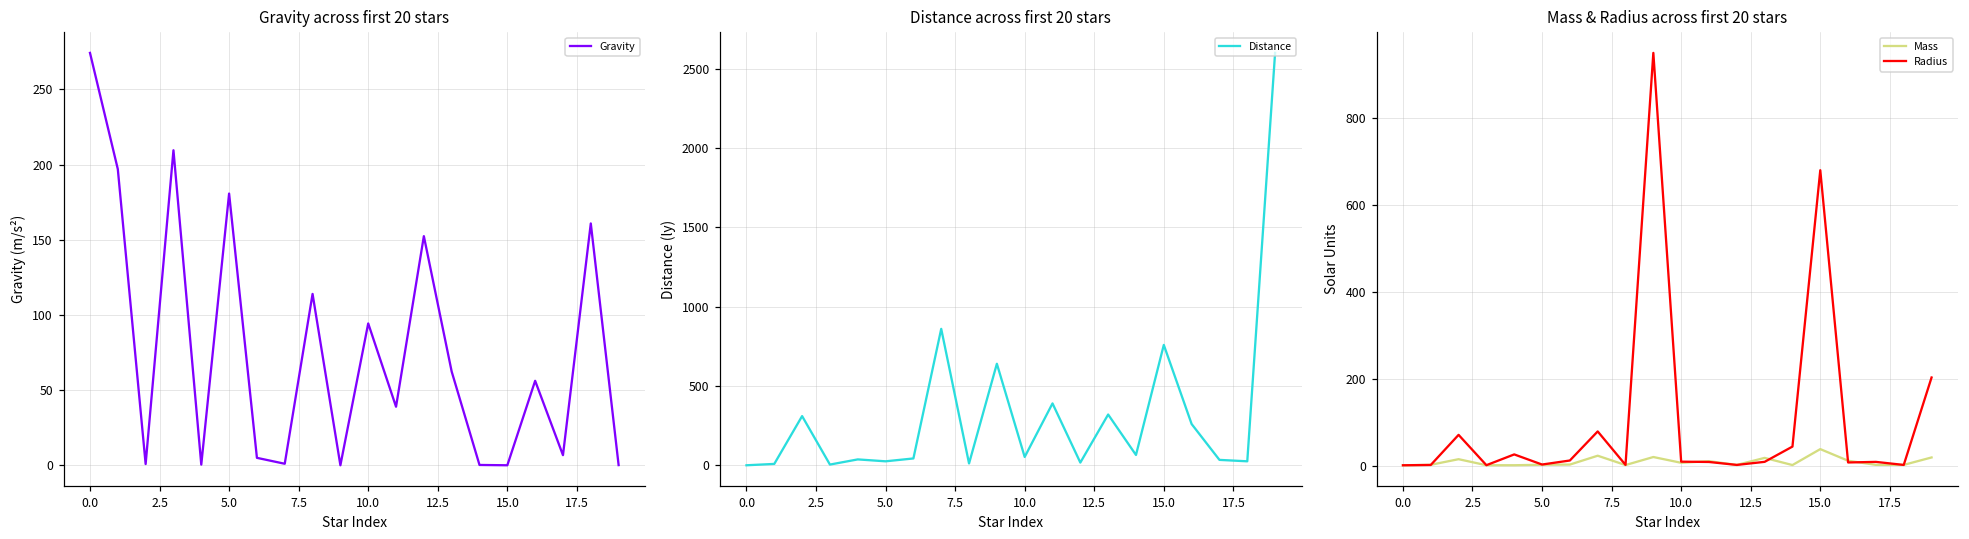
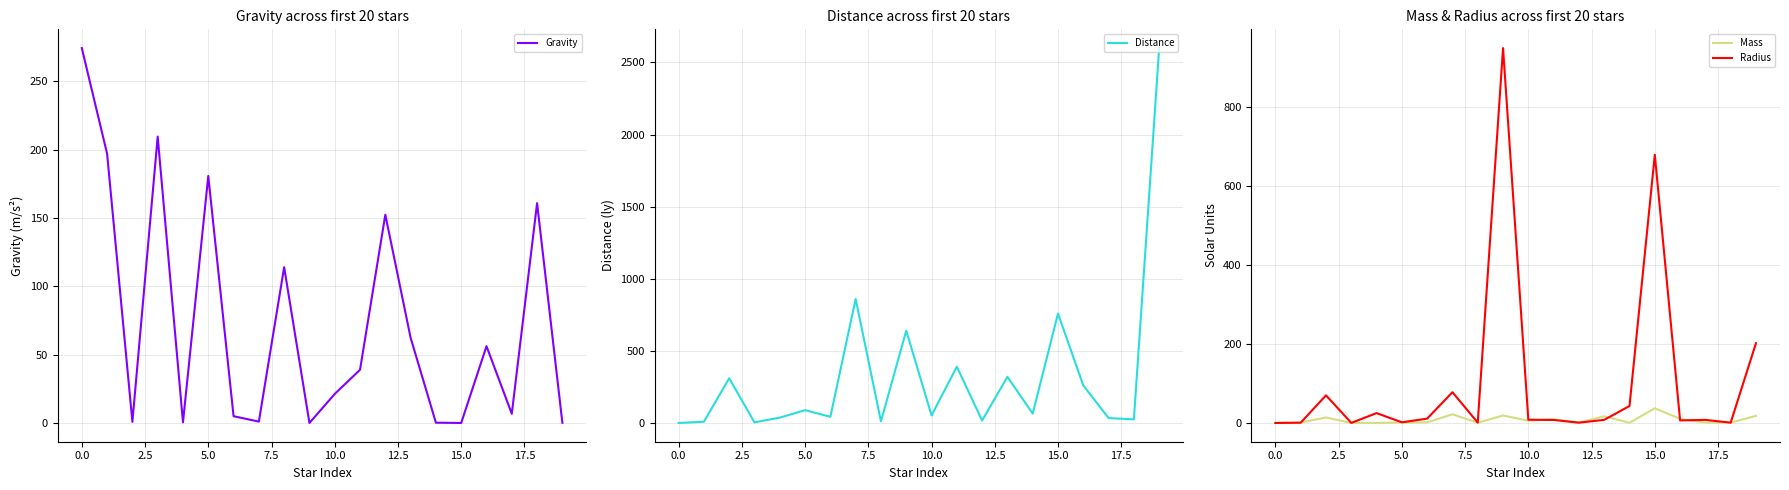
  {
    "Gravity across first 20 stars": {
      "0.0": 274,
      "5.0": 181,
-     "10.0": 94,
+     "10.0": 21,
      "15.0": 0
    },
    "Distance across first 20 stars": {
      "0.0": 0,
-     "5.0": 30,
+     "5.0": 90,
      "10.0": 50,
      "15.0": 760
    },
    "Mass & Radius across first 20 stars": {
      "Mass": {
        "15.0": 40
      },
      "Radius": {
        "15.0": 680
      }
    }
  }
